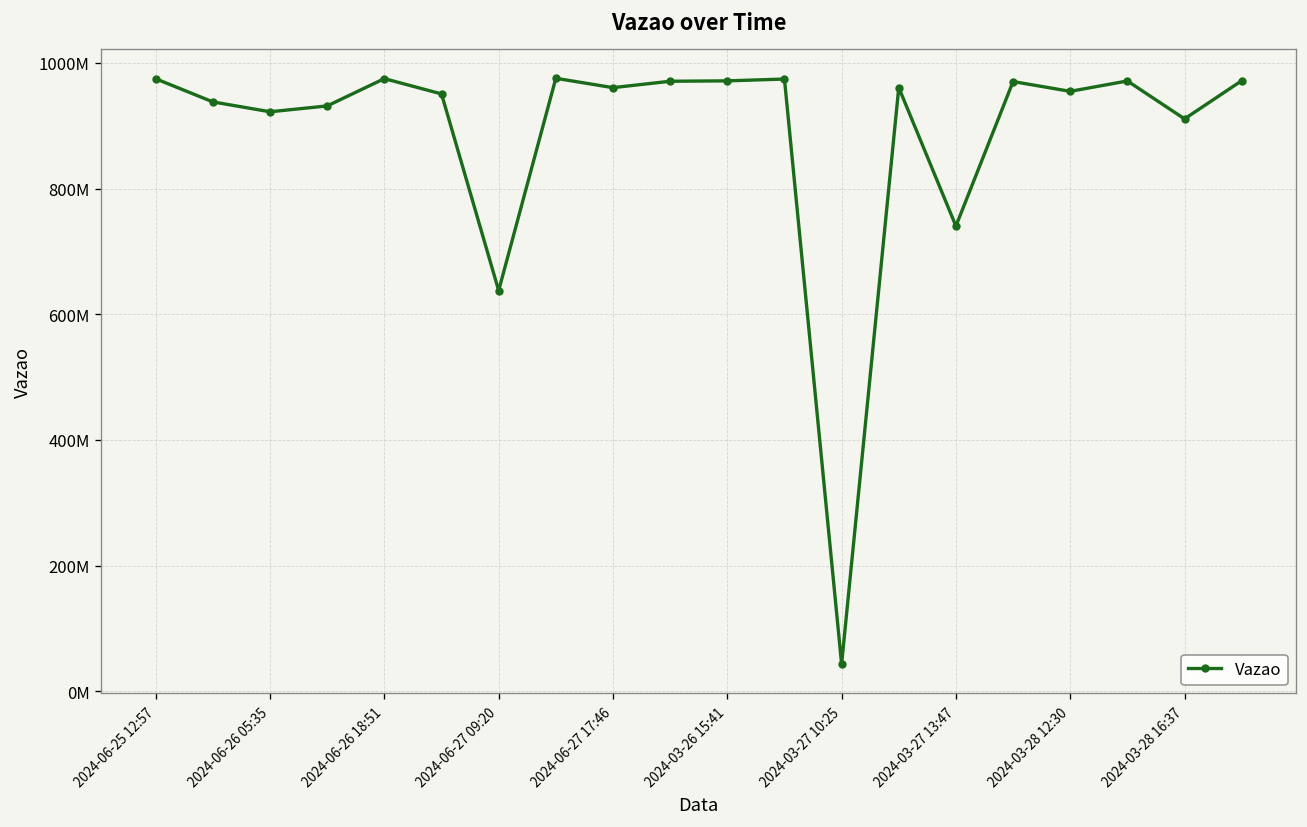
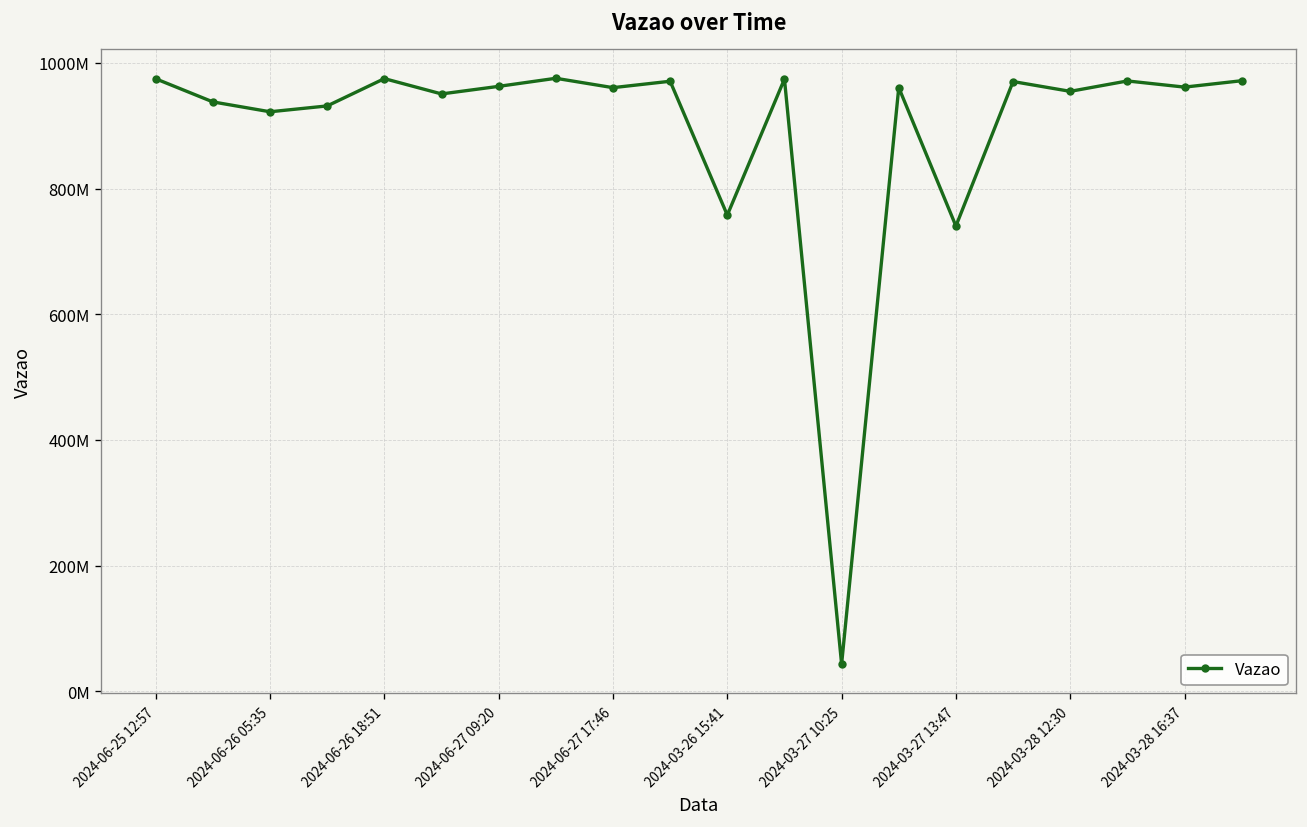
  {
    "2024-06-25 12:57": 970000000,
    "2024-06-26 05:35": 920000000,
    "2024-06-26 18:51": 970000000,
-   "2024-06-27 09:20": 640000000,
+   "2024-06-27 09:20": 960000000,
    "2024-06-27 17:46": 960000000,
-   "2024-03-26 15:41": 970000000,
+   "2024-03-26 15:41": 760000000,
    "2024-03-27 10:25": 40000000,
    "2024-03-27 13:47": 740000000,
    "2024-03-28 12:30": 950000000,
-   "2024-03-28 16:37": 910000000
+   "2024-03-28 16:37": 960000000
  }
